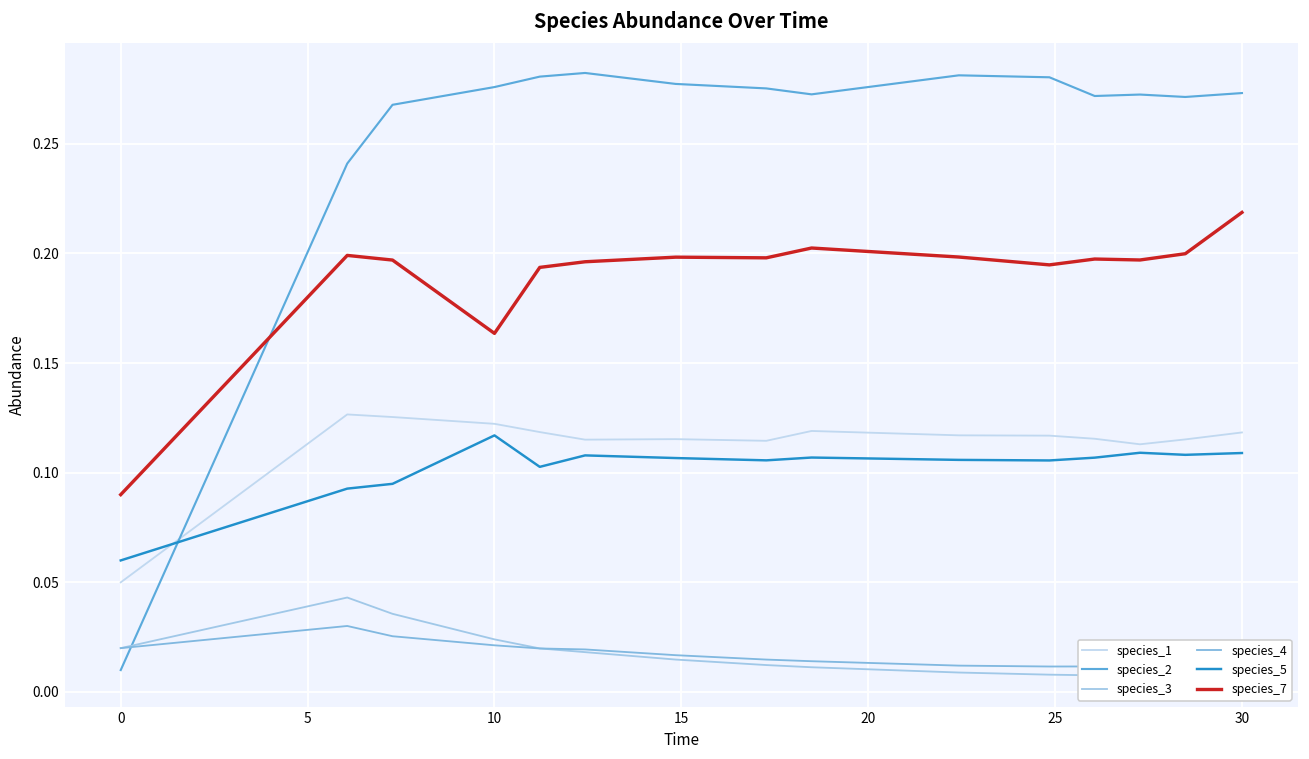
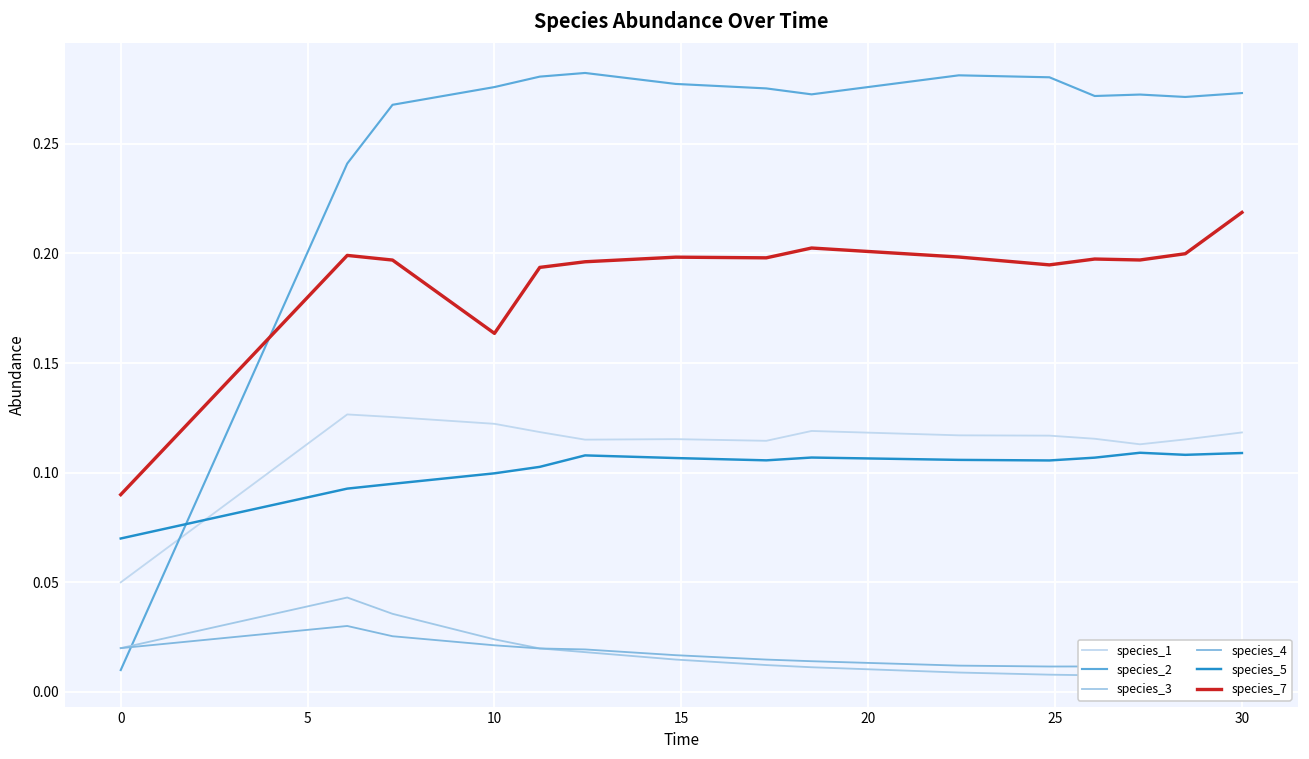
  {
    "species_5": {
-     "0": 0.06,
-     "10": 0.117,
+     "0": 0.07,
+     "10": 0.100,
      "30": 0.109
    },
    "species_7": {
      "0": 0.090,
      "10": 0.164,
      "30": 0.219
    }
  }
